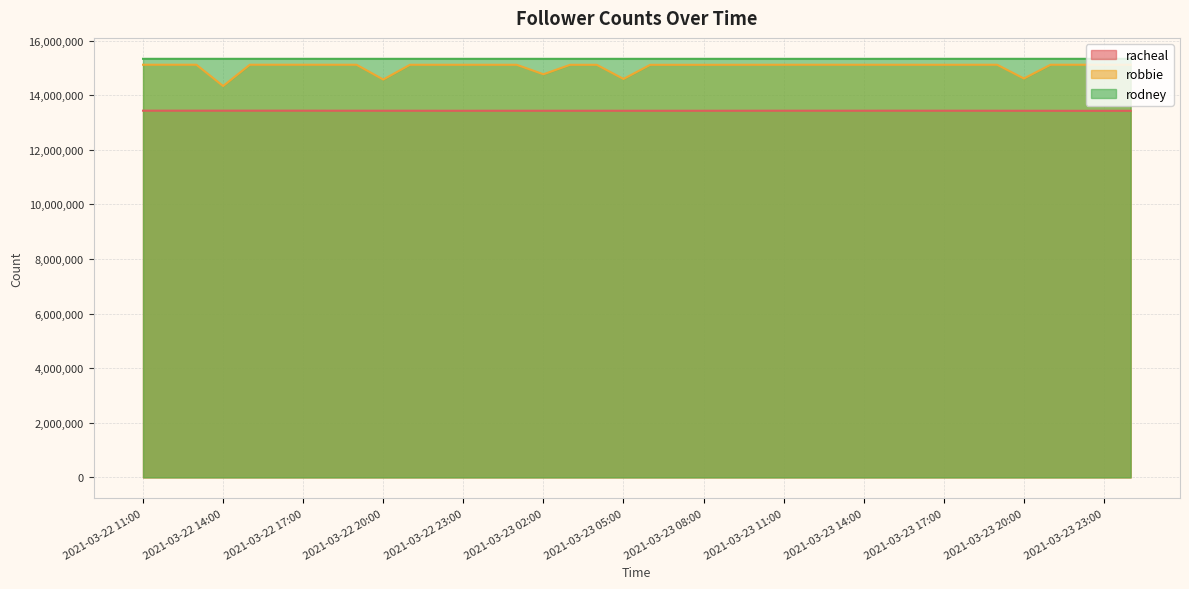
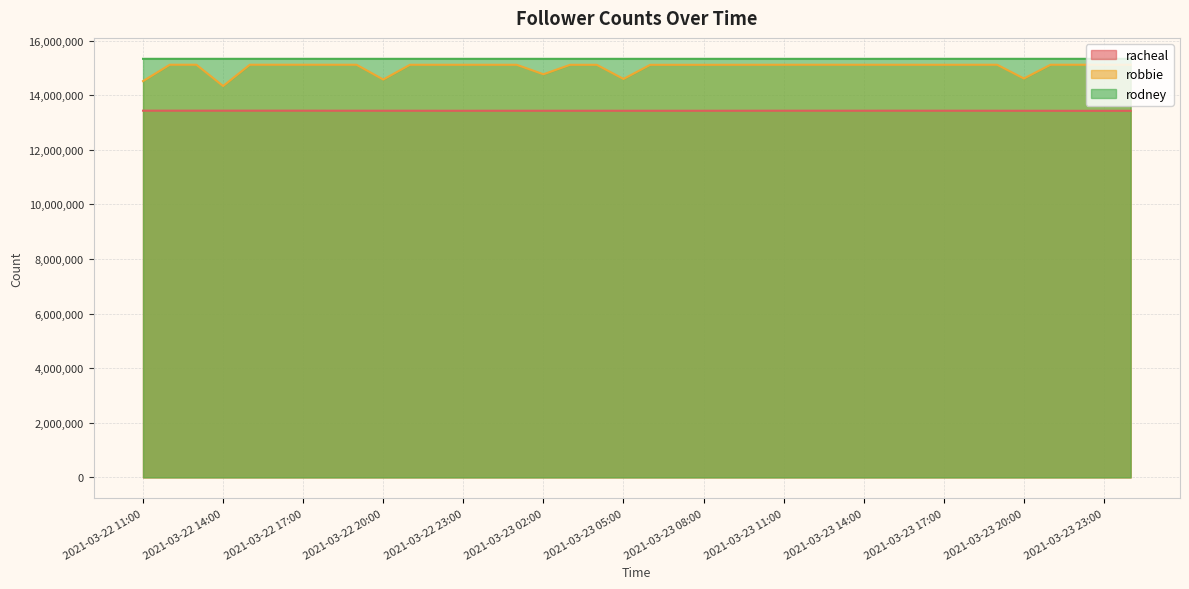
  {
    "racheal": {
      "2021-03-22 11:00": "13,400,000",
      "2021-03-22 14:00": "13,400,000",
      "2021-03-22 17:00": "13,400,000",
      "2021-03-22 20:00": "13,400,000",
      "2021-03-22 23:00": "13,400,000",
      "2021-03-23 02:00": "13,400,000",
      "2021-03-23 05:00": "13,400,000",
      "2021-03-23 08:00": "13,400,000",
      "2021-03-23 11:00": "13,400,000",
      "2021-03-23 14:00": "13,400,000",
      "2021-03-23 17:00": "13,400,000",
      "2021-03-23 20:00": "13,400,000",
      "2021-03-23 23:00": "13,400,000"
    },
    "robbie": {
-     "2021-03-22 11:00": "15,100,000",
+     "2021-03-22 11:00": "14,500,000",
      "2021-03-22 14:00": "14,300,000",
      "2021-03-22 17:00": "15,100,000",
      "2021-03-22 20:00": "14,600,000",
      "2021-03-22 23:00": "15,100,000",
      "2021-03-23 02:00": "14,800,000",
      "2021-03-23 05:00": "14,600,000",
      "2021-03-23 08:00": "15,100,000",
      "2021-03-23 11:00": "15,100,000",
      "2021-03-23 14:00": "15,100,000",
      "2021-03-23 17:00": "15,100,000",
      "2021-03-23 20:00": "14,600,000"
    },
    "rodney": {
      "2021-03-22 11:00": "15,300,000",
      "2021-03-22 14:00": "15,300,000",
      "2021-03-22 17:00": "15,300,000",
      "2021-03-22 20:00": "15,300,000",
      "2021-03-22 23:00": "15,300,000",
      "2021-03-23 02:00": "15,300,000",
      "2021-03-23 05:00": "15,300,000",
      "2021-03-23 08:00": "15,300,000",
      "2021-03-23 11:00": "15,300,000",
      "2021-03-23 14:00": "15,300,000",
      "2021-03-23 17:00": "15,300,000",
      "2021-03-23 20:00": "15,300,000"
    }
  }
